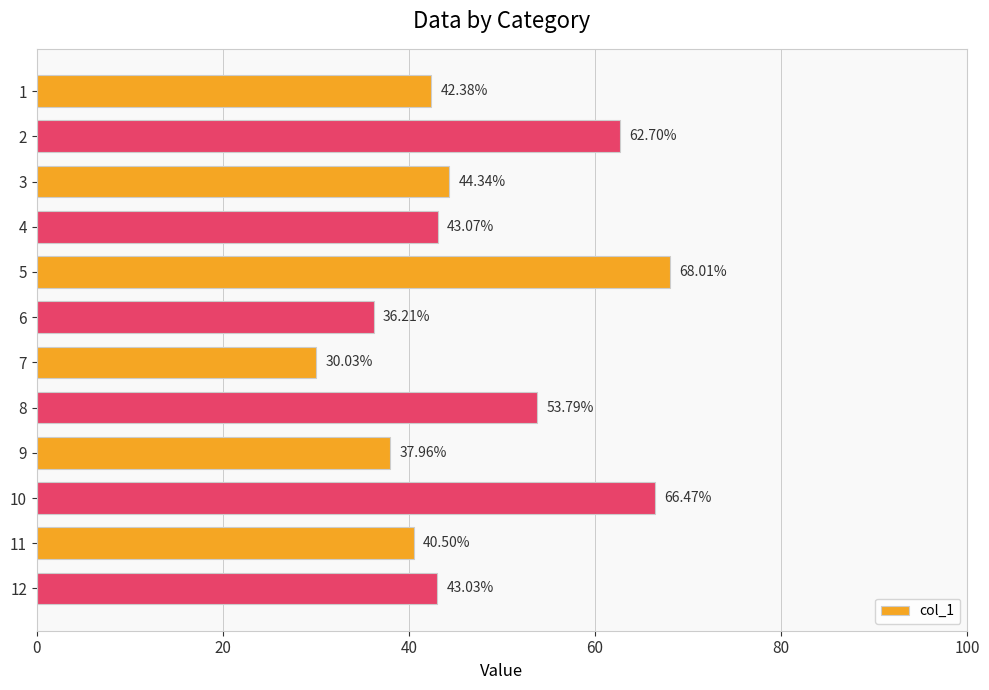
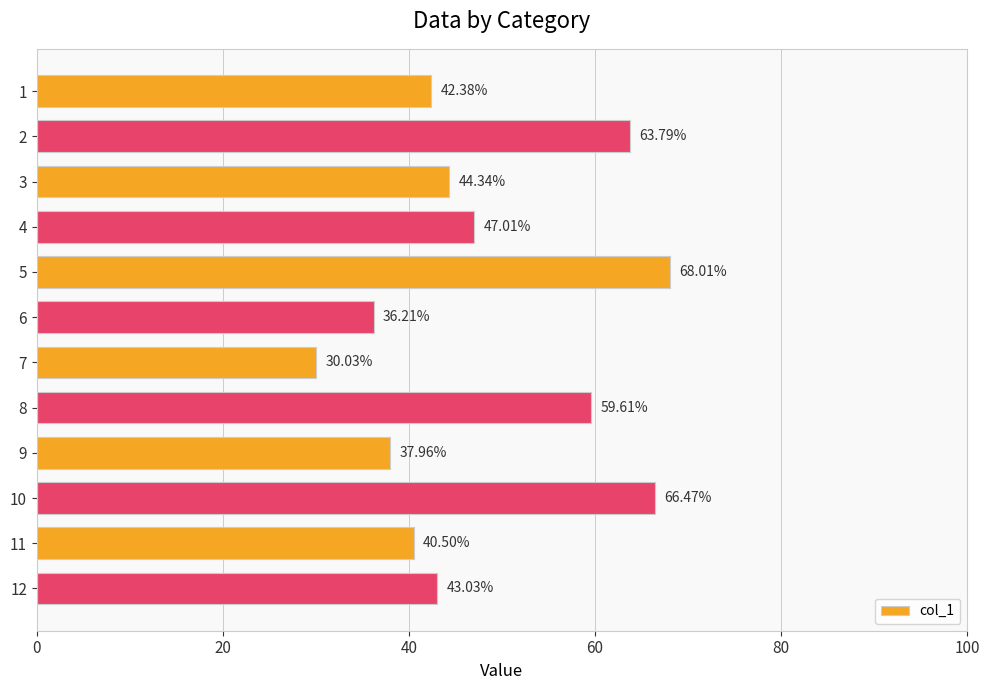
  {
    "1": "42.38%",
-   "2": "62.70%",
+   "2": "63.79%",
    "3": "44.34%",
-   "4": "43.07%",
+   "4": "47.01%",
    "5": "68.01%",
    "6": "36.21%",
    "7": "30.03%",
-   "8": "53.79%",
+   "8": "59.61%",
    "9": "37.96%",
    "10": "66.47%",
    "11": "40.50%",
    "12": "43.03%"
  }
